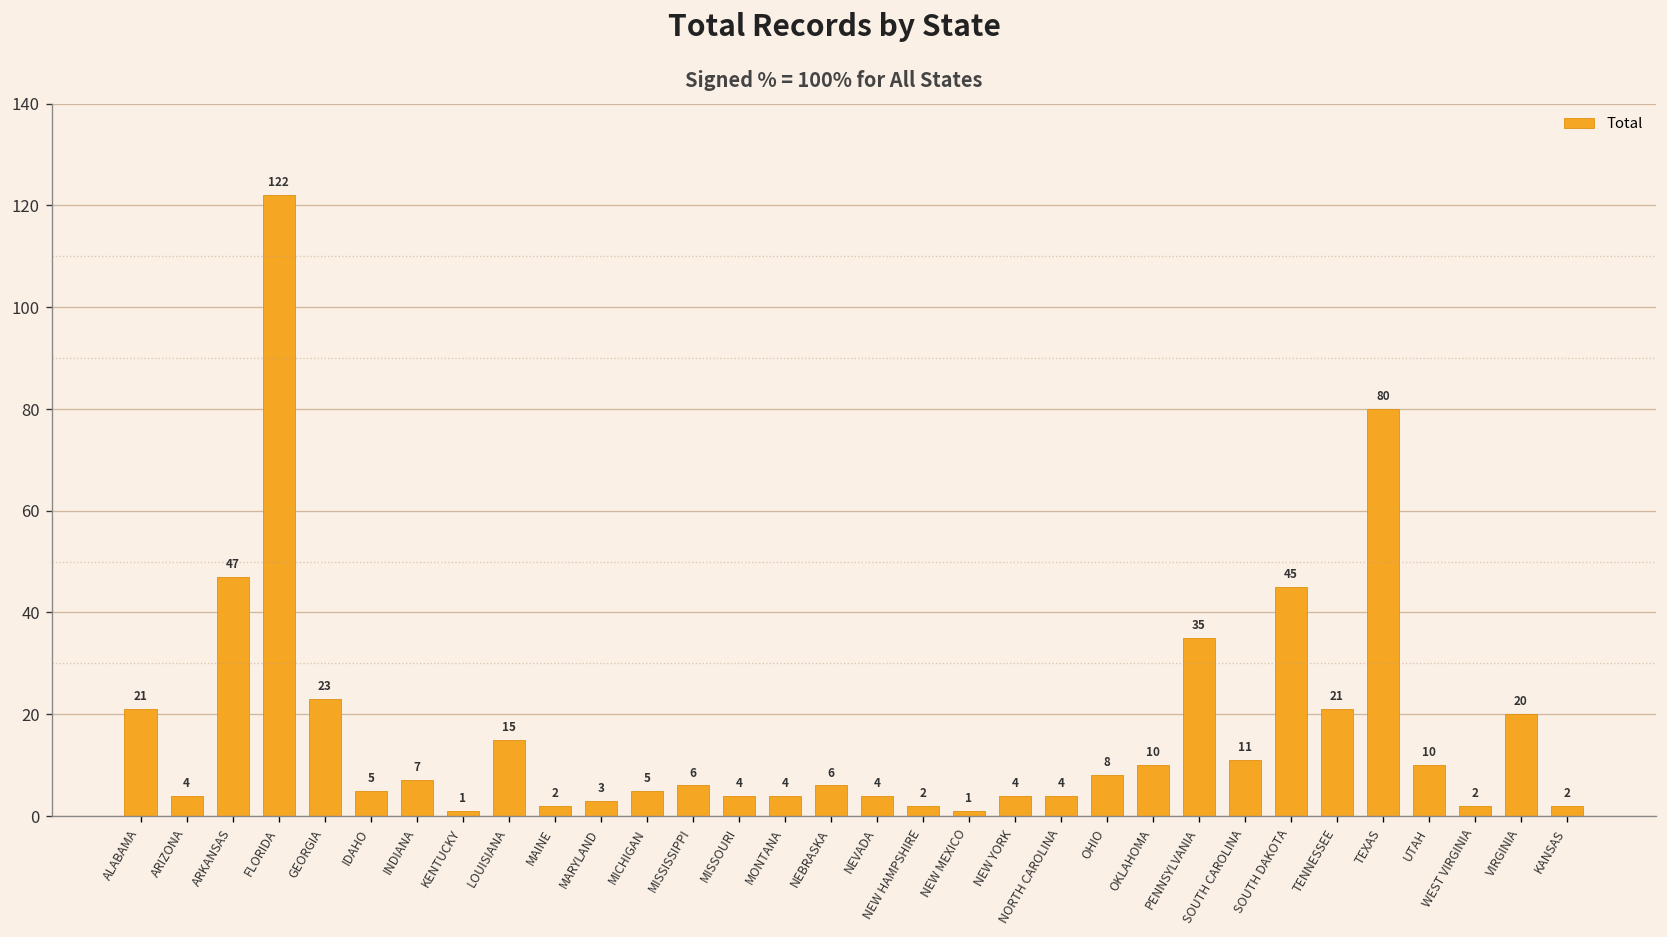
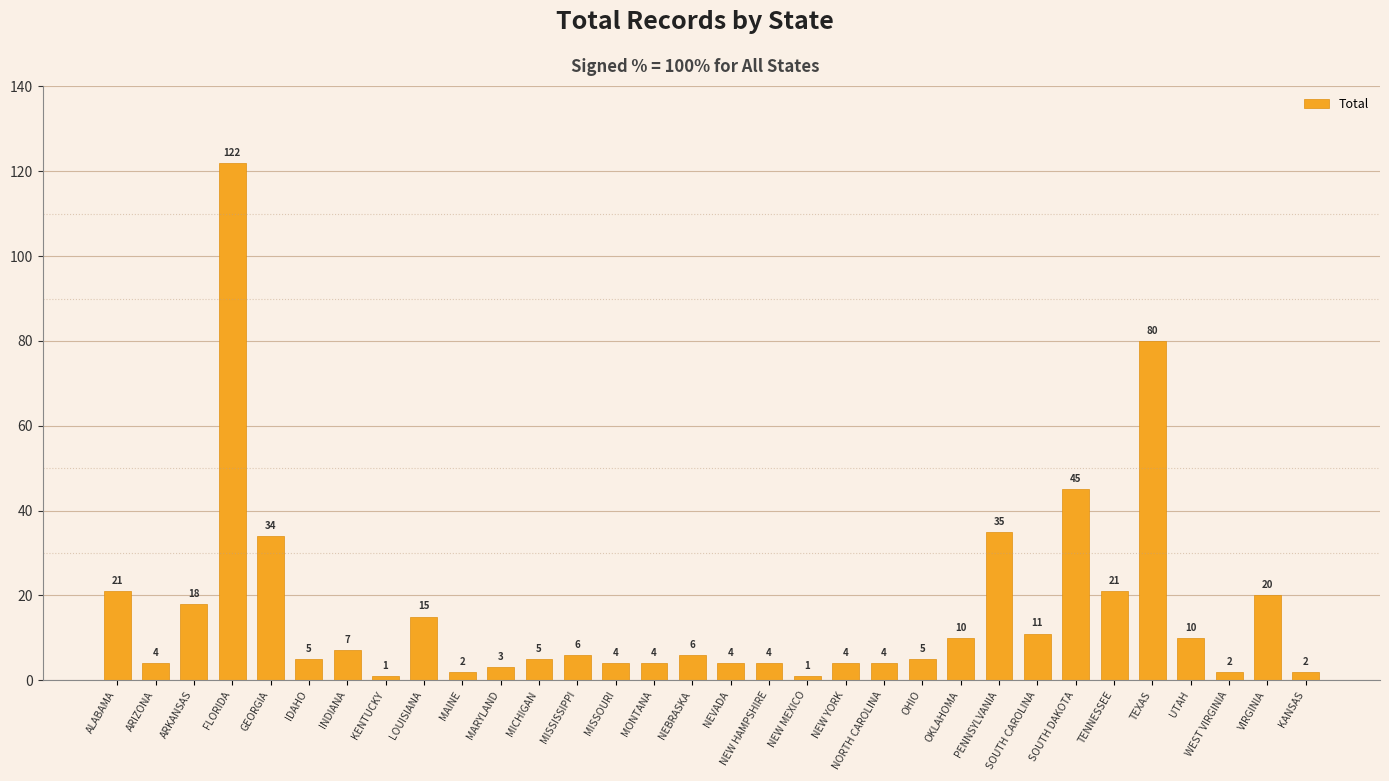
  {
    "ALABAMA": 21,
    "ARIZONA": 4,
-   "ARKANSAS": 47,
+   "ARKANSAS": 18,
    "FLORIDA": 122,
-   "GEORGIA": 23,
+   "GEORGIA": 34,
    "IDAHO": 5,
    "INDIANA": 7,
    "KENTUCKY": 1,
    "LOUISIANA": 15,
    "MAINE": 2,
    "MARYLAND": 3,
    "MICHIGAN": 5,
    "MISSISSIPPI": 6,
    "MISSOURI": 4,
    "MONTANA": 4,
    "NEBRASKA": 6,
    "NEVADA": 4,
-   "NEW HAMPSHIRE": 2,
+   "NEW HAMPSHIRE": 4,
    "NEW MEXICO": 1,
    "NEW YORK": 4,
    "NORTH CAROLINA": 4,
-   "OHIO": 8,
+   "OHIO": 5,
    "OKLAHOMA": 10,
    "PENNSYLVANIA": 35,
    "SOUTH CAROLINA": 11,
    "SOUTH DAKOTA": 45,
    "TENNESSEE": 21,
    "TEXAS": 80,
    "UTAH": 10,
    "WEST VIRGINIA": 2,
    "VIRGINIA": 20,
    "KANSAS": 2
  }
